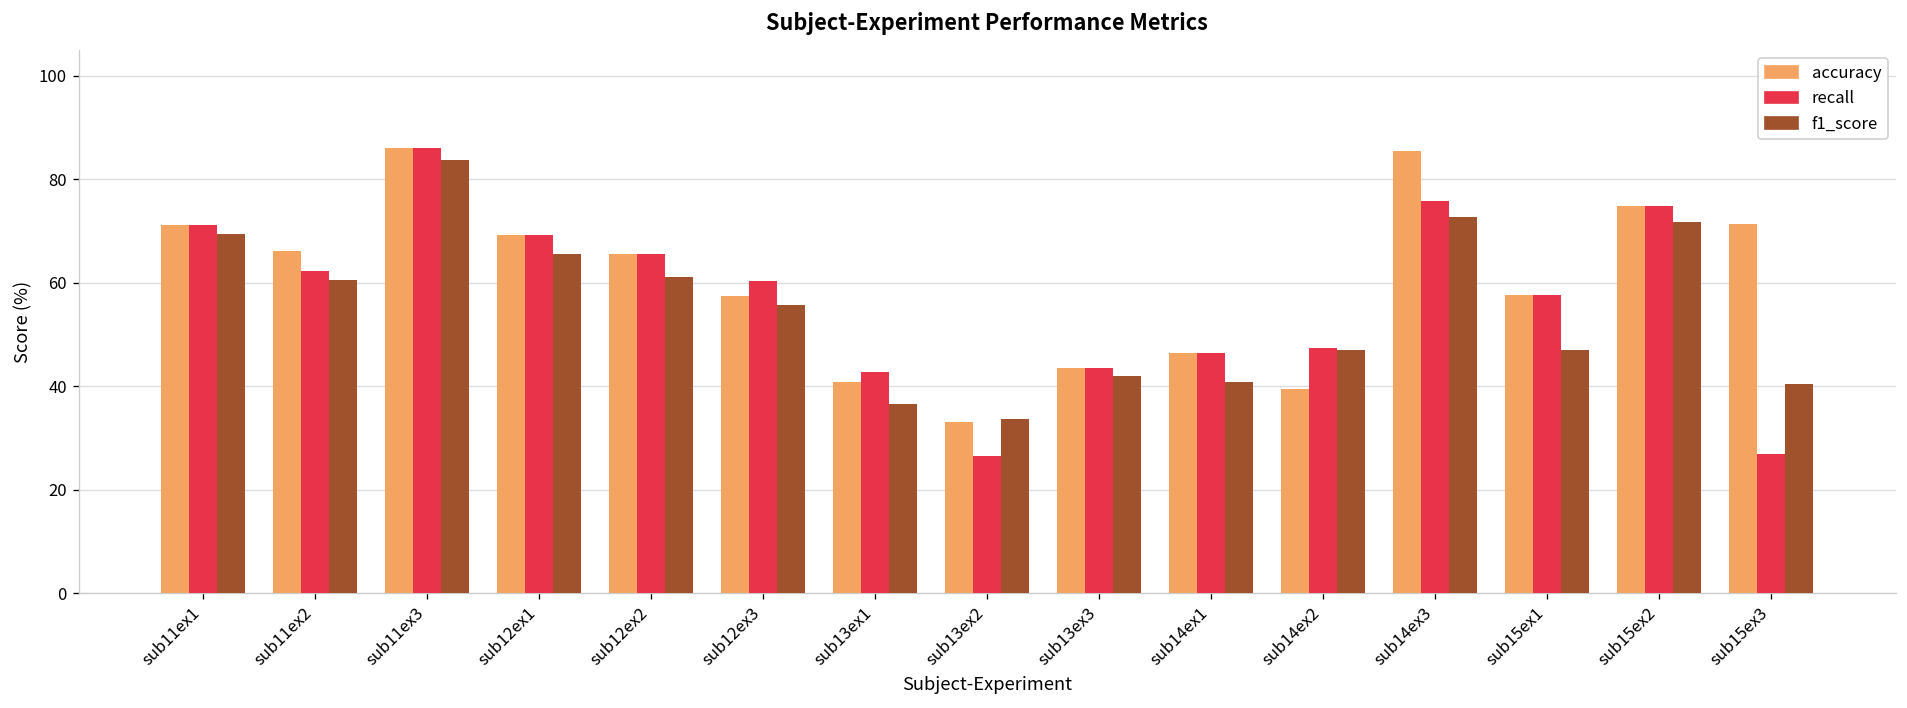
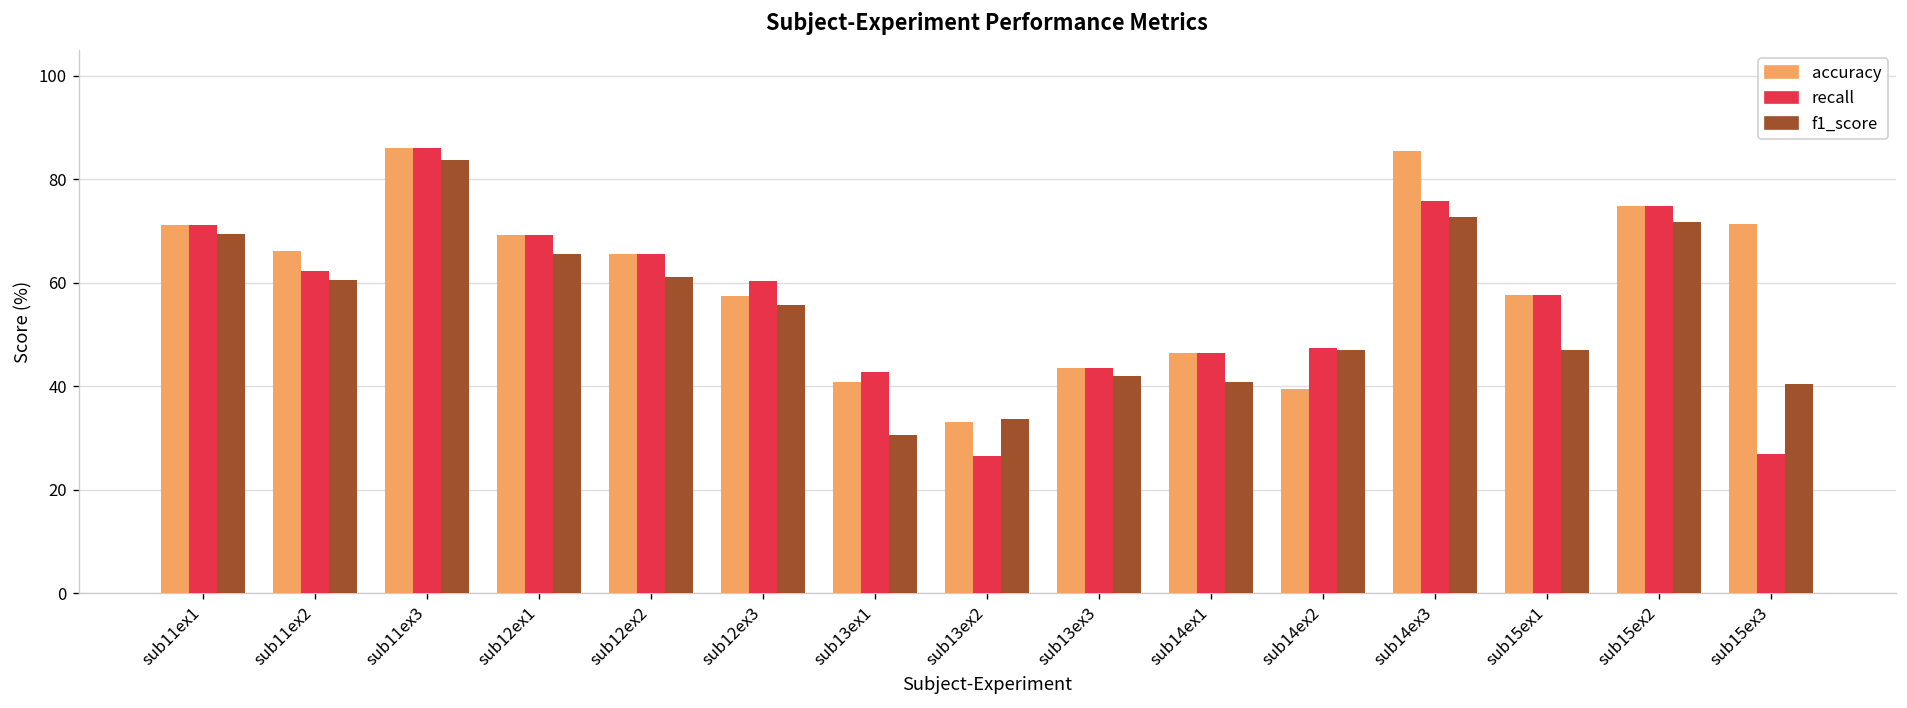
  {
    "accuracy": {
      "sub11ex1": 71,
      "sub11ex2": 66,
      "sub11ex3": 86,
      "sub12ex1": 69,
      "sub12ex2": 66,
      "sub12ex3": 57,
      "sub13ex1": 41,
      "sub13ex2": 33,
      "sub13ex3": 43,
      "sub14ex1": 47,
      "sub14ex2": 40,
      "sub14ex3": 85,
      "sub15ex1": 58,
      "sub15ex2": 75,
      "sub15ex3": 71
    },
    "recall": {
      "sub11ex1": 71,
      "sub11ex2": 62,
      "sub11ex3": 86,
      "sub12ex1": 69,
      "sub12ex2": 66,
      "sub12ex3": 60,
      "sub13ex1": 43,
      "sub13ex2": 27,
      "sub13ex3": 43,
      "sub14ex1": 47,
      "sub14ex2": 47,
      "sub14ex3": 76,
      "sub15ex1": 58,
      "sub15ex2": 75,
      "sub15ex3": 27
    },
    "f1_score": {
      "sub11ex1": 70,
      "sub11ex2": 61,
      "sub11ex3": 84,
      "sub12ex1": 66,
      "sub12ex2": 61,
      "sub12ex3": 56,
-     "sub13ex1": 37,
+     "sub13ex1": 31,
      "sub13ex2": 34,
      "sub13ex3": 42,
      "sub14ex1": 41,
      "sub14ex2": 47,
      "sub14ex3": 73,
      "sub15ex1": 47,
      "sub15ex2": 72,
      "sub15ex3": 40
    }
  }
